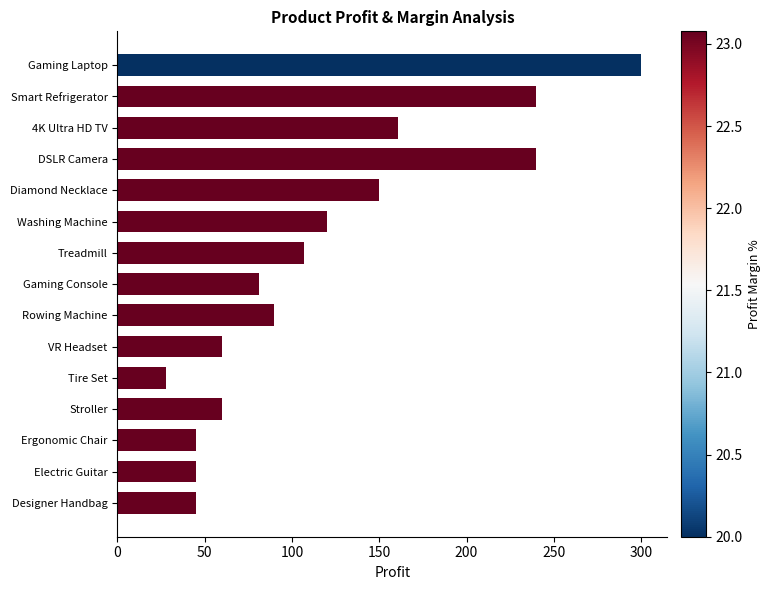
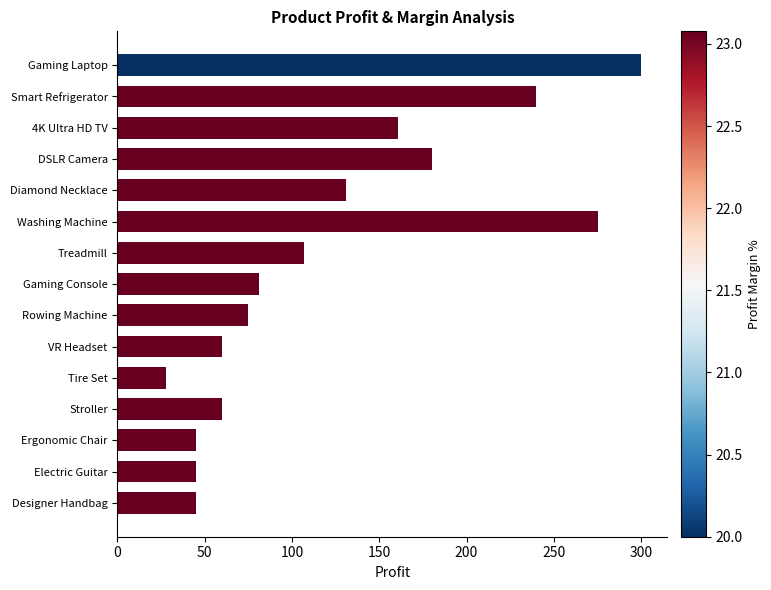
  {
    "Gaming Laptop": 300,
    "Smart Refrigerator": 240,
    "4K Ultra HD TV": 161,
-   "DSLR Camera": 240,
-   "Diamond Necklace": 150,
-   "Washing Machine": 120,
+   "DSLR Camera": 180,
+   "Diamond Necklace": 131,
+   "Washing Machine": 275,
    "Treadmill": 107,
    "Gaming Console": 81,
-   "Rowing Machine": 90,
+   "Rowing Machine": 75,
    "VR Headset": 60,
    "Tire Set": 28,
    "Stroller": 60,
    "Ergonomic Chair": 45,
    "Electric Guitar": 45,
    "Designer Handbag": 45
  }
